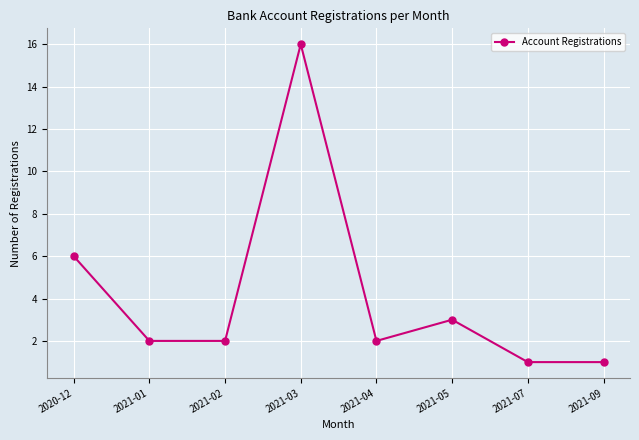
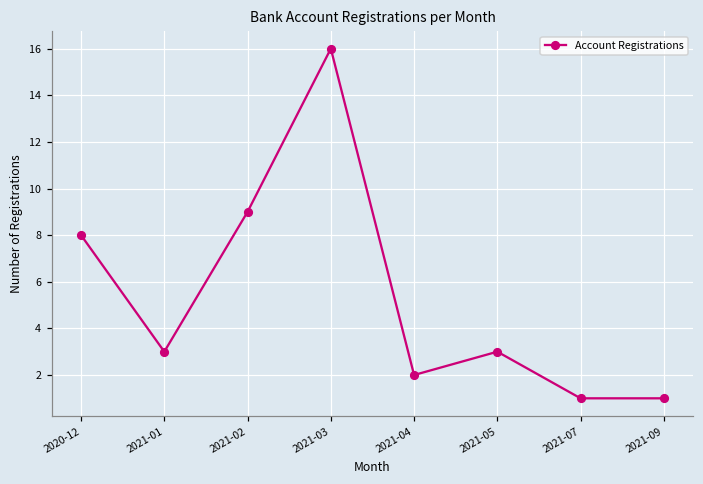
  {
-   "2020-12": 6,
-   "2021-01": 2,
-   "2021-02": 2,
+   "2020-12": 8,
+   "2021-01": 3,
+   "2021-02": 9,
    "2021-03": 16,
    "2021-04": 2,
    "2021-05": 3,
    "2021-07": 1,
    "2021-09": 1
  }
